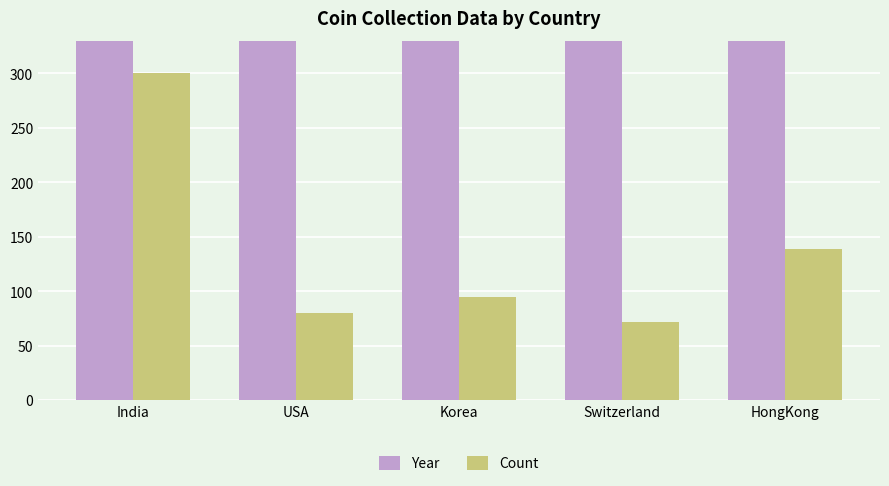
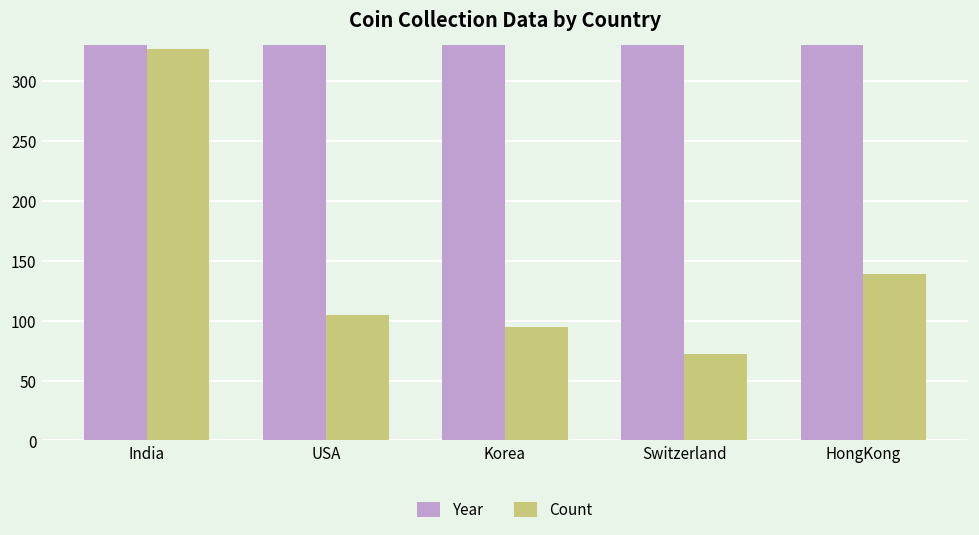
  {
    "Count": {
-     "India": 300,
-     "USA": 80,
+     "India": 327,
+     "USA": 105,
      "Korea": 95,
      "Switzerland": 72,
      "HongKong": 139
    }
  }
